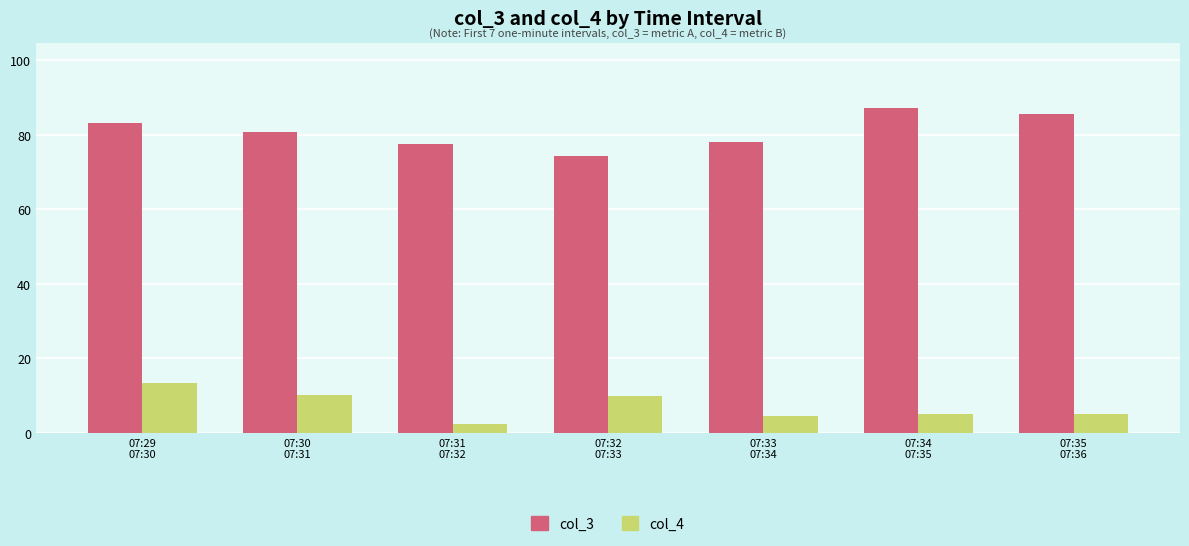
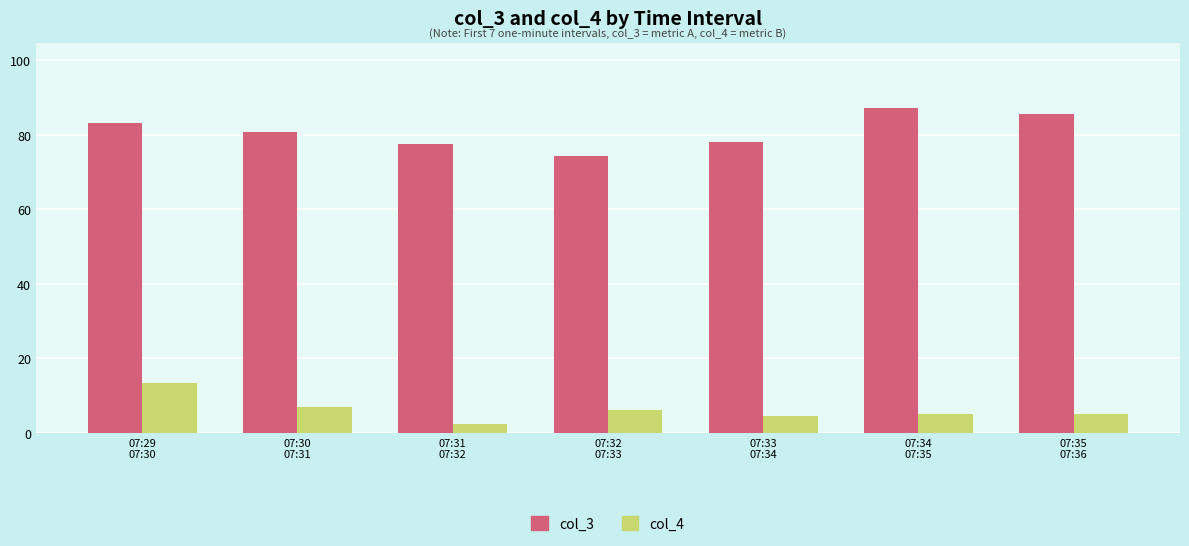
  {
    "col_3": {
      "07:29 07:30": 83,
      "07:30 07:31": 81,
      "07:31 07:32": 78,
      "07:32 07:33": 74,
      "07:33 07:34": 78,
      "07:34 07:35": 87,
      "07:35 07:36": 86
    },
    "col_4": {
      "07:29 07:30": 14,
-     "07:30 07:31": 10,
+     "07:30 07:31": 7,
      "07:31 07:32": 3,
-     "07:32 07:33": 10,
+     "07:32 07:33": 6,
      "07:33 07:34": 5,
      "07:34 07:35": 5,
      "07:35 07:36": 5
    }
  }
